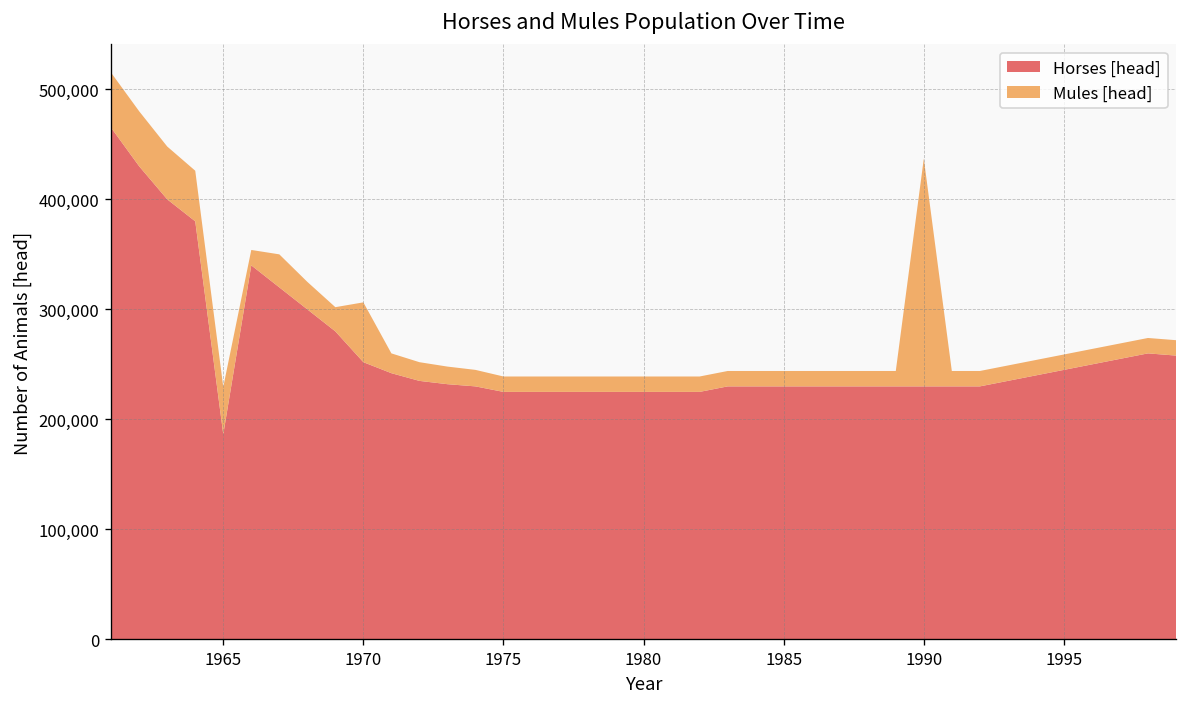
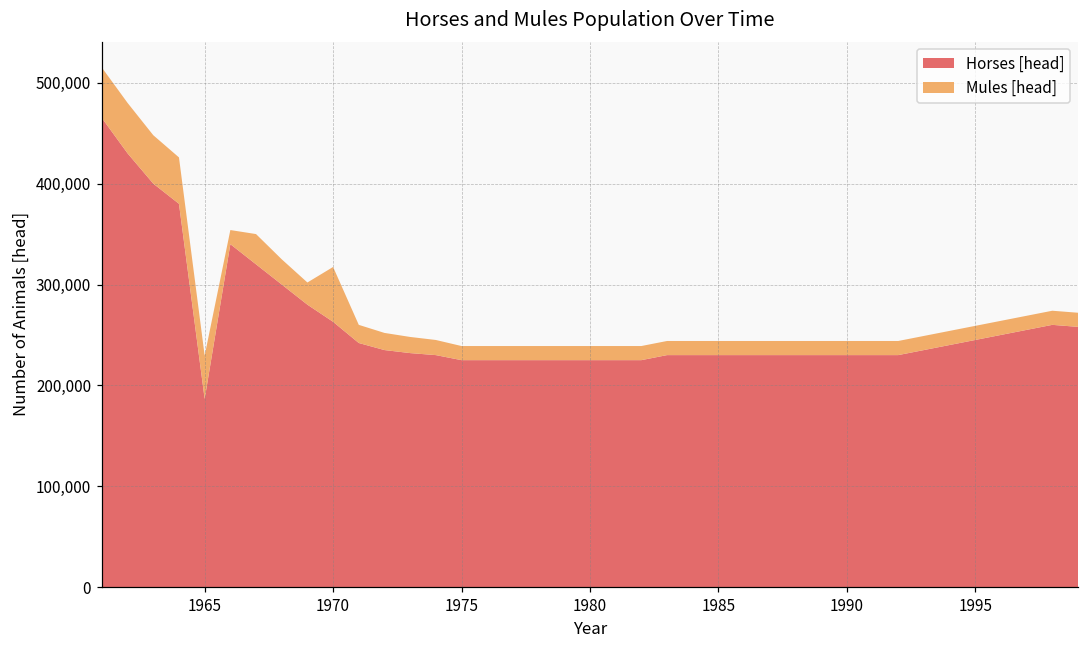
  {
    "Horses [head]": {
      "1965": "190,000",
-     "1970": "250,000",
+     "1970": "260,000",
      "1975": "230,000",
      "1980": "230,000",
      "1985": "230,000",
      "1990": "230,000",
      "1995": "250,000"
    },
    "Mules [head]": {
      "1965": "40,000",
      "1970": "50,000",
      "1975": "10,000",
      "1980": "10,000",
      "1985": "10,000",
-     "1990": "210,000",
+     "1990": "10,000",
      "1995": "10,000"
    }
  }
